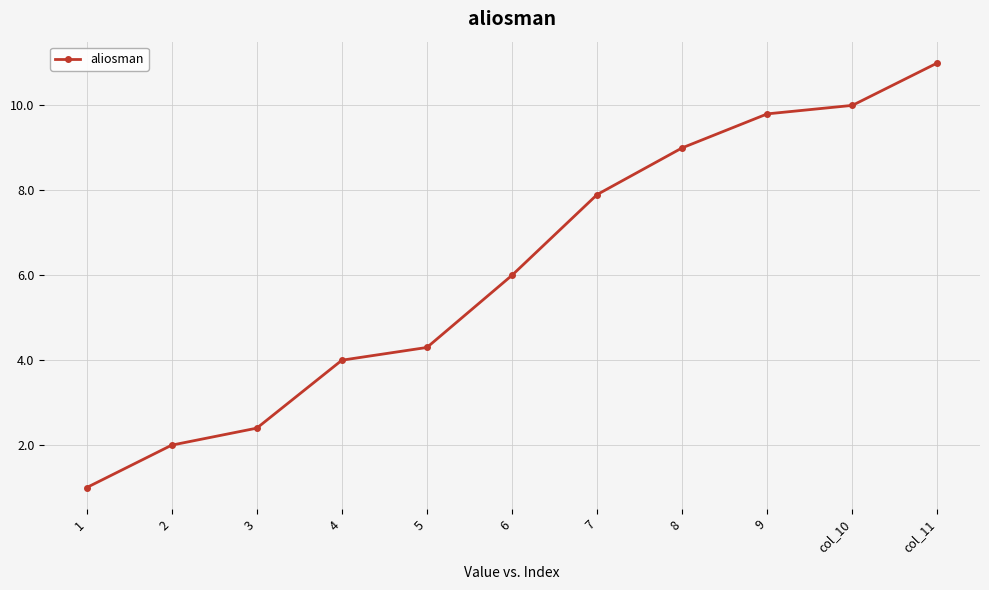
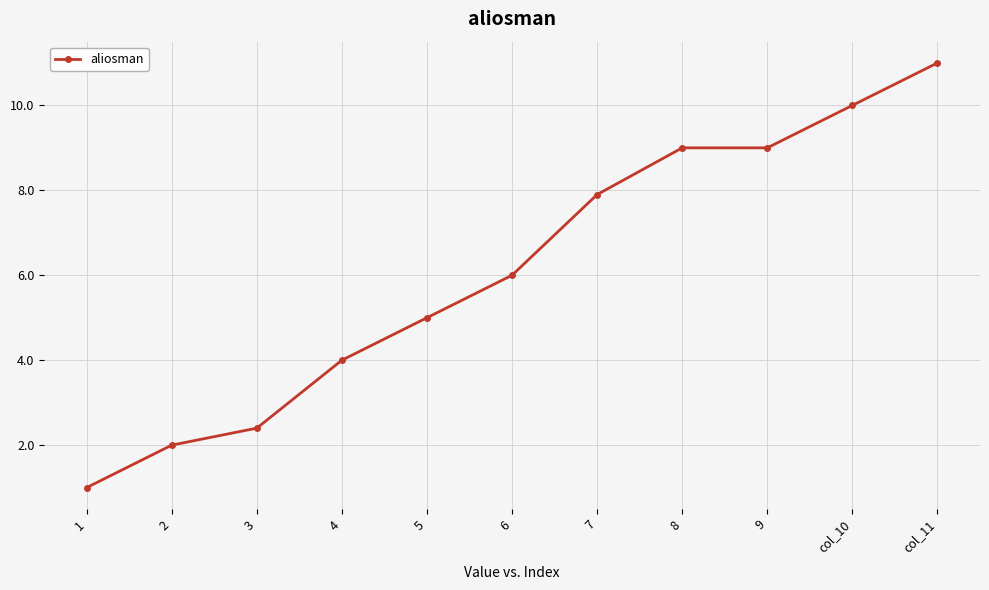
  {
    "1": 1.0,
    "2": 2.0,
    "3": 2.4,
    "4": 4.0,
-   "5": 4.3,
+   "5": 5.0,
    "6": 6.0,
    "7": 7.9,
    "8": 9.0,
-   "9": 9.8,
+   "9": 9.0,
    "col_10": 10.0,
    "col_11": 11.0
  }
